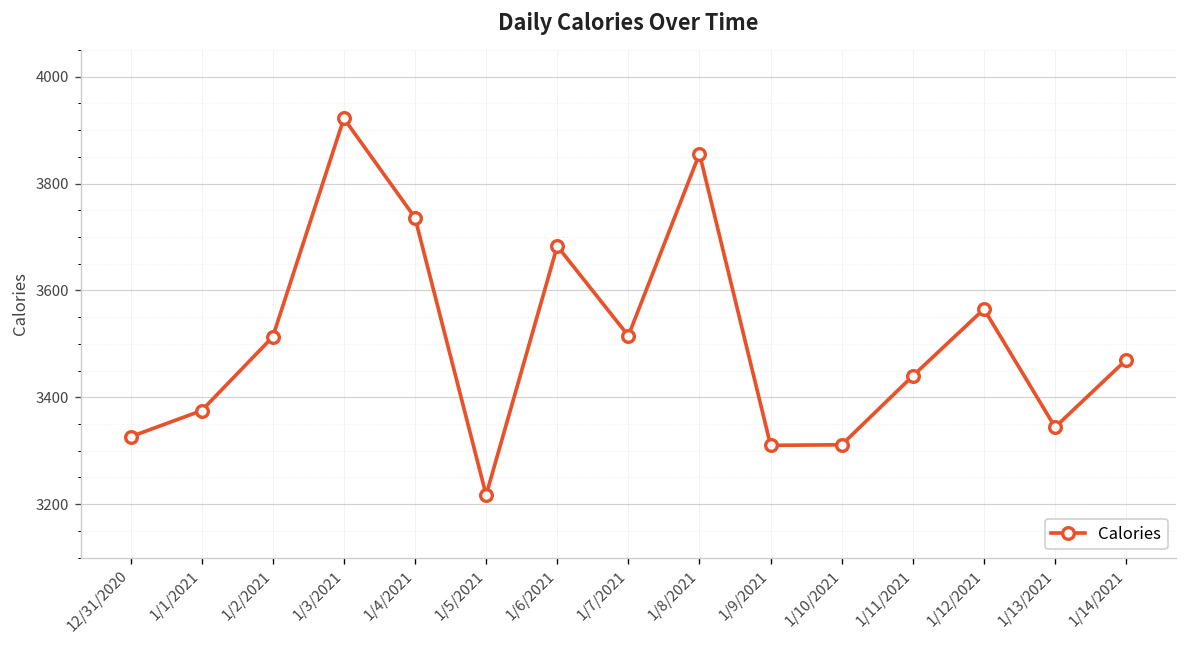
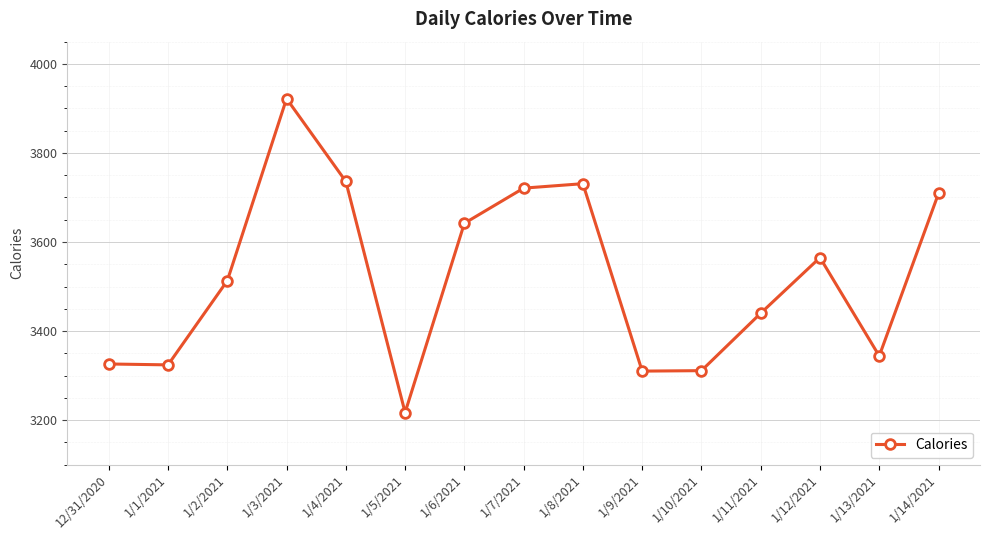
  {
    "12/31/2020": 3330,
-   "1/1/2021": 3380,
+   "1/1/2021": 3320,
    "1/2/2021": 3510,
    "1/3/2021": 3920,
    "1/4/2021": 3740,
    "1/5/2021": 3220,
-   "1/6/2021": 3680,
-   "1/7/2021": 3520,
-   "1/8/2021": 3860,
+   "1/6/2021": 3640,
+   "1/7/2021": 3720,
+   "1/8/2021": 3730,
    "1/9/2021": 3310,
    "1/10/2021": 3310,
    "1/11/2021": 3440,
    "1/12/2021": 3570,
    "1/13/2021": 3340,
-   "1/14/2021": 3470
+   "1/14/2021": 3710
  }
